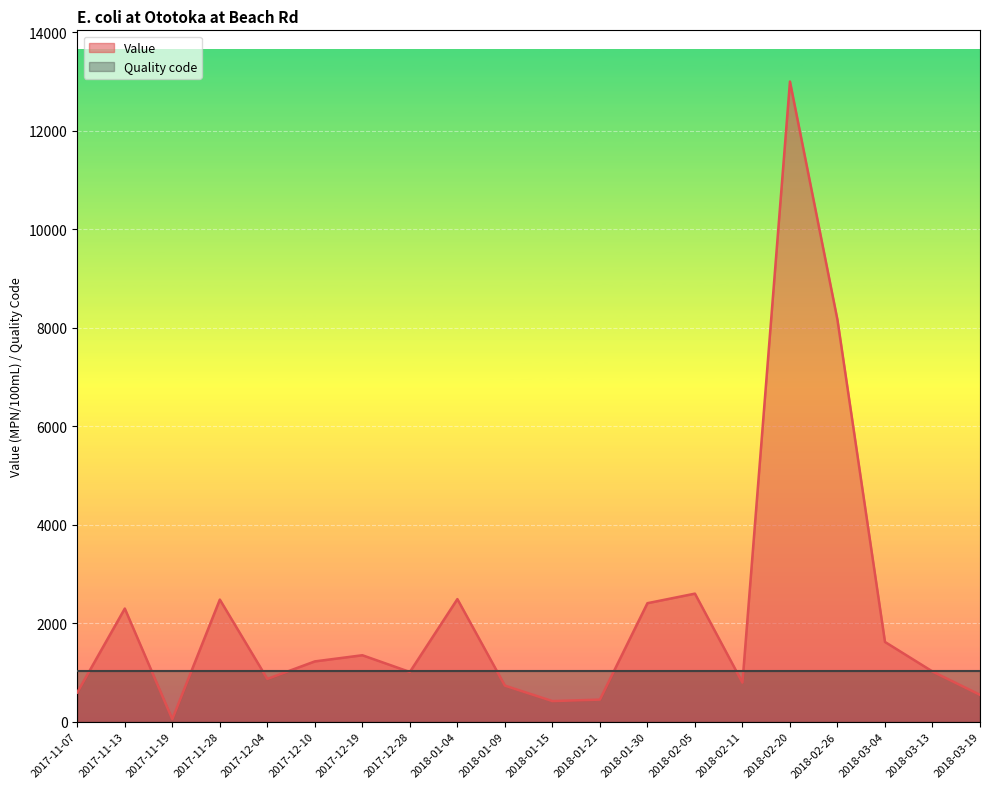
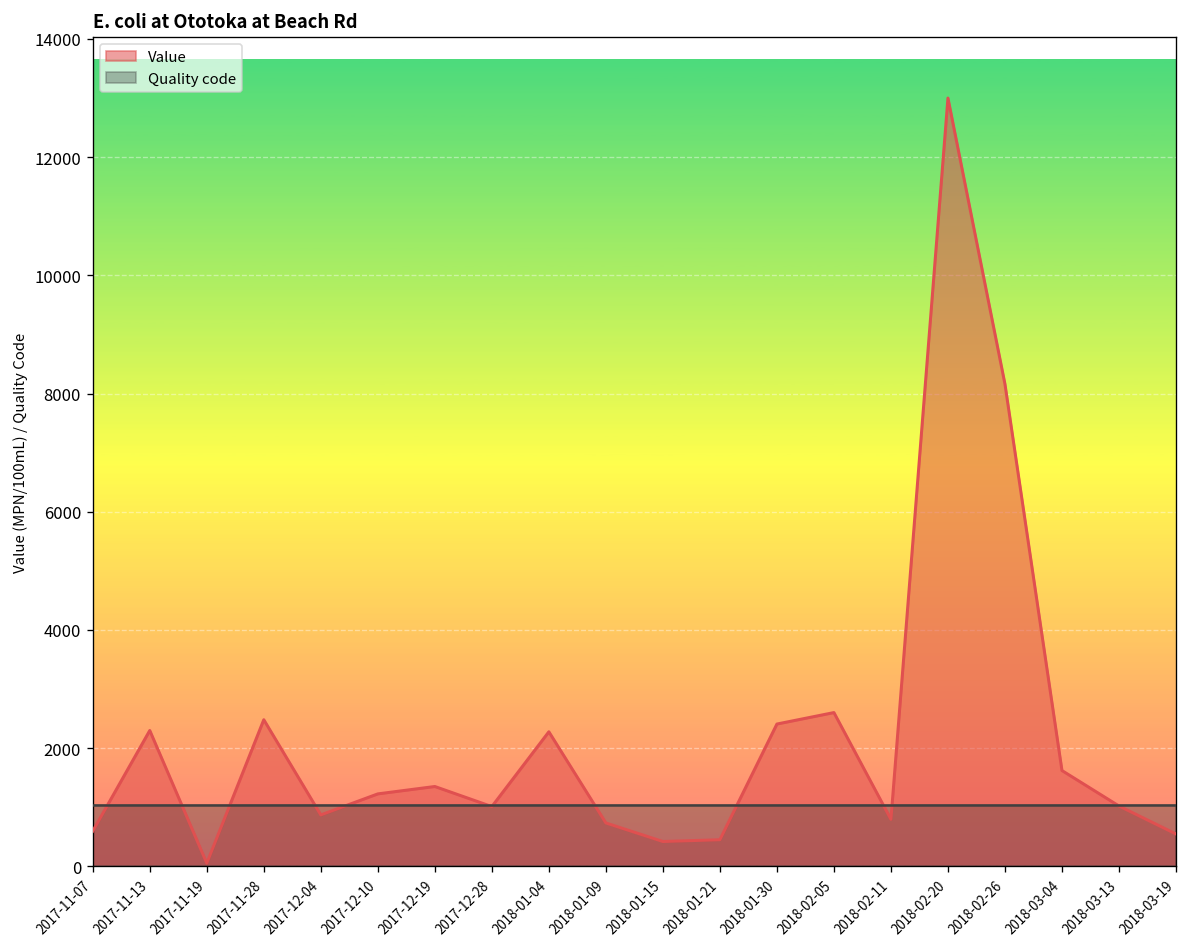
  {
    "Value": {
      "2017-11-07": 600,
      "2017-11-13": 2300,
      "2017-11-19": 100,
      "2017-11-28": 2500,
      "2017-12-04": 900,
      "2017-12-10": 1200,
      "2017-12-19": 1400,
-     "2018-01-04": 2500,
+     "2018-01-04": 2300,
      "2018-01-09": 700,
      "2018-01-15": 400,
      "2018-01-21": 400,
      "2018-01-30": 2400,
      "2018-02-05": 2600,
      "2018-02-11": 800,
      "2018-02-20": 13000,
      "2018-02-26": 8200,
      "2018-03-04": 1600,
      "2018-03-19": 500
    },
    "Quality code": {
      "2017-11-07": 1000,
      "2017-11-13": 1000,
      "2017-11-19": 1000,
      "2017-11-28": 1000,
      "2017-12-04": 1000,
      "2017-12-10": 1000,
      "2017-12-19": 1000,
      "2018-01-04": 1000,
      "2018-01-09": 1000,
      "2018-01-15": 1000,
      "2018-01-21": 1000,
      "2018-01-30": 1000,
      "2018-02-05": 1000,
      "2018-02-11": 1000,
      "2018-02-20": 1000,
      "2018-02-26": 1000,
      "2018-03-04": 1000,
      "2018-03-19": 1000
    }
  }
